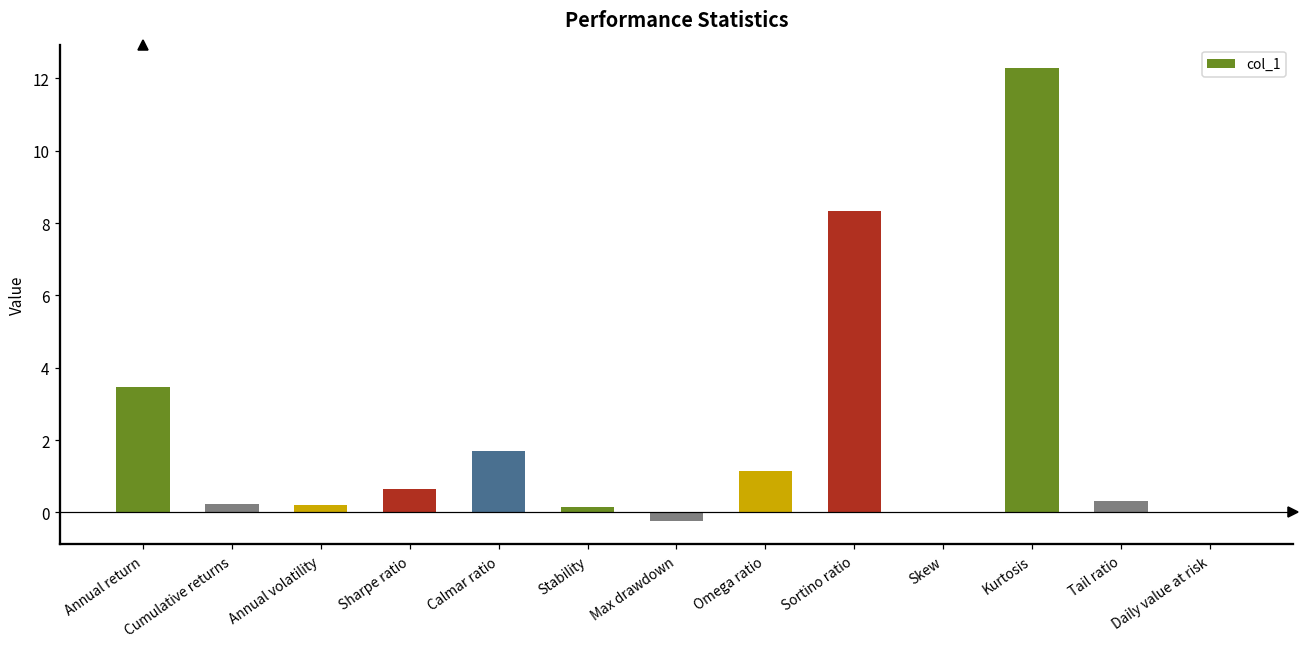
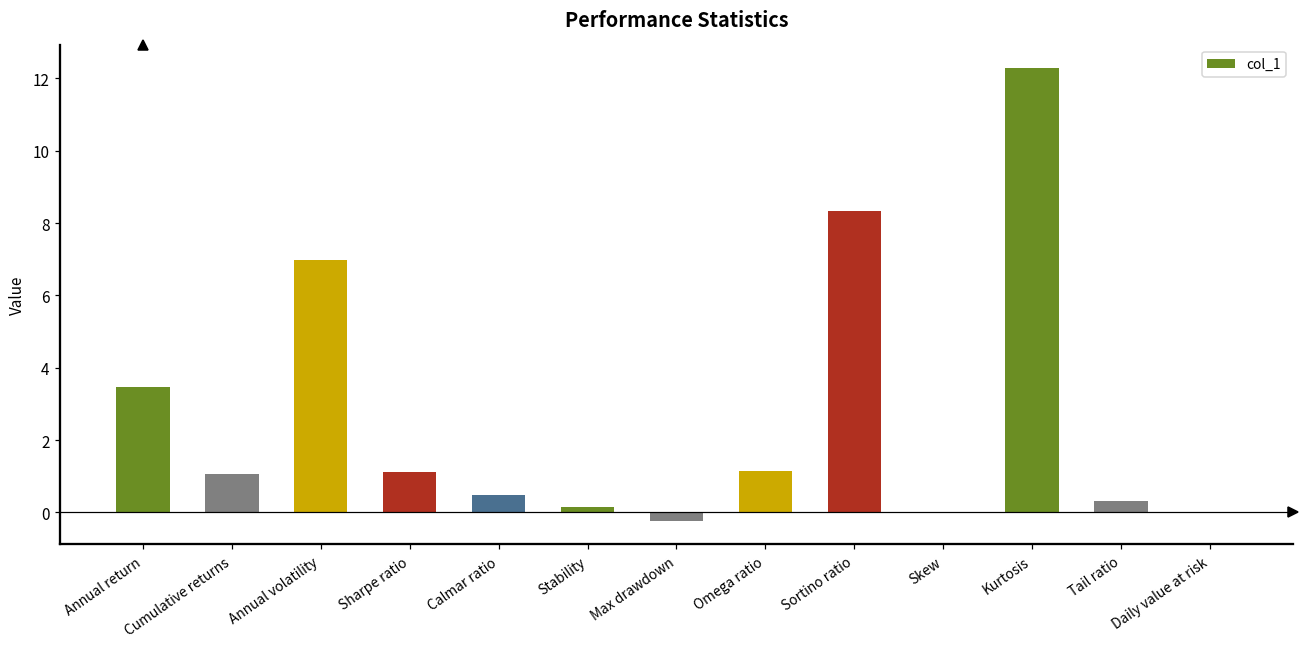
  {
    "Annual return": 3.5,
-   "Cumulative returns": 0.2,
-   "Annual volatility": 0.2,
-   "Sharpe ratio": 0.6,
-   "Calmar ratio": 1.7,
+   "Cumulative returns": 1.1,
+   "Annual volatility": 7.0,
+   "Sharpe ratio": 1.1,
+   "Calmar ratio": 0.5,
    "Stability": 0.2,
    "Max drawdown": -0.2,
    "Omega ratio": 1.2,
    "Sortino ratio": 8.3,
    "Kurtosis": 12.3,
    "Tail ratio": 0.3
  }
